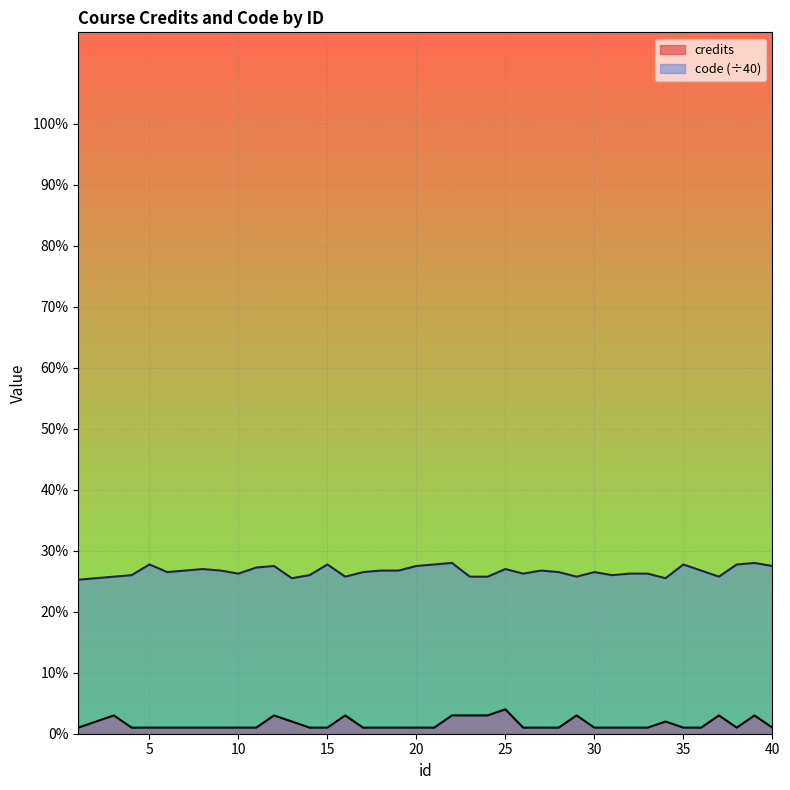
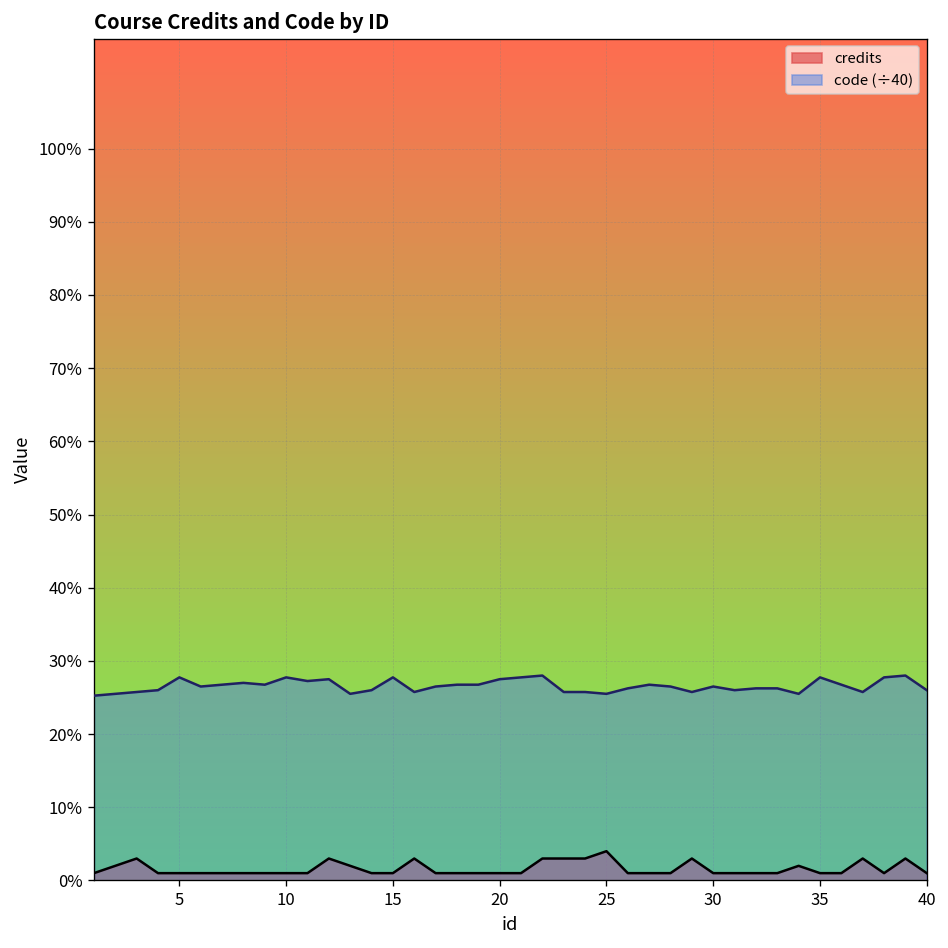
  {
    "credits": {
      "5": "1%",
      "10": "1%",
      "15": "1%",
      "20": "1%",
      "25": "4%",
      "30": "1%",
      "35": "1%",
      "40": "1%"
    },
    "code (÷40)": {
      "5": "28%",
-     "10": "26%",
+     "10": "28%",
      "15": "28%",
      "20": "28%",
-     "25": "27%",
+     "25": "26%",
      "30": "27%",
      "35": "28%",
-     "40": "28%"
+     "40": "26%"
    }
  }
